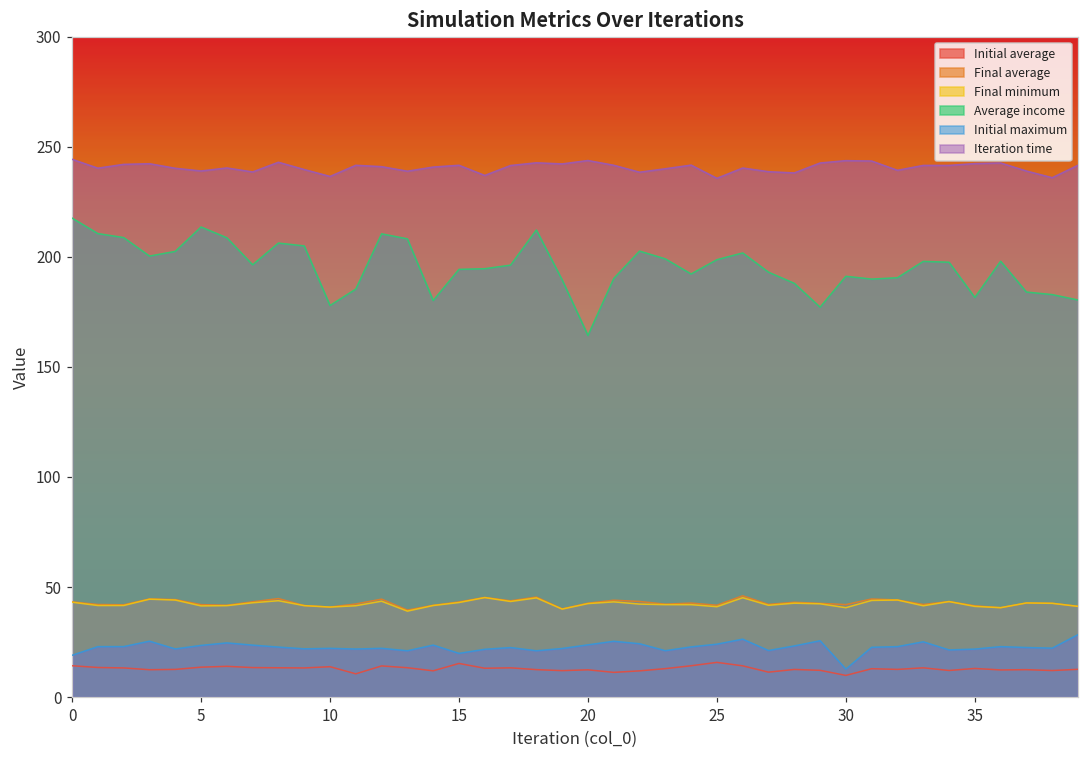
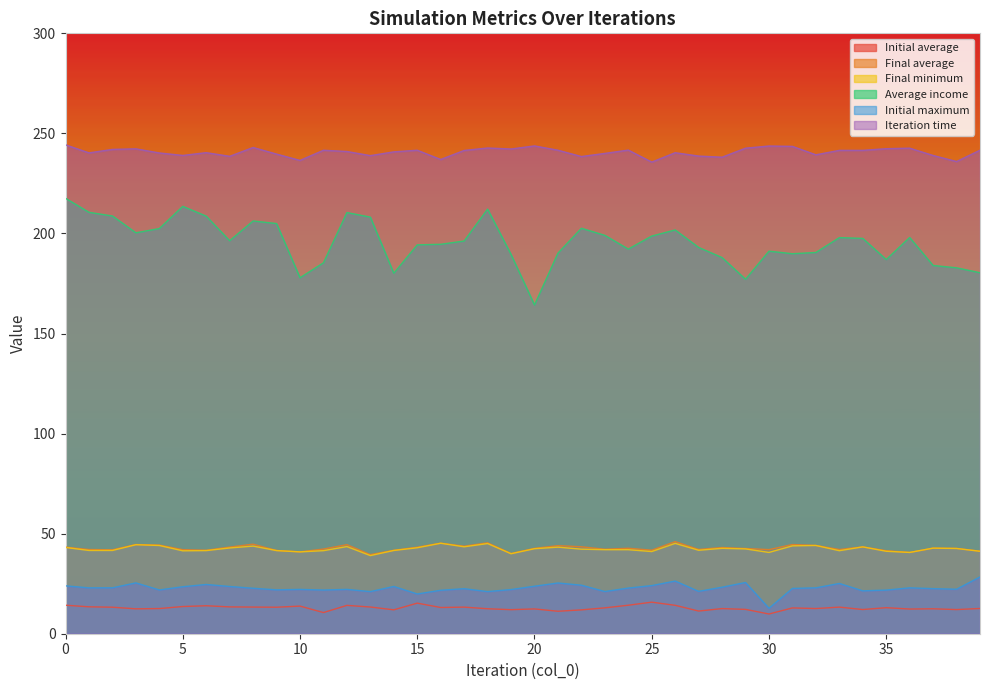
  {
    "Average income": {
      "0": 218,
      "5": 214,
      "10": 178,
      "15": 194,
      "20": 164,
      "25": 199,
      "30": 191,
-     "35": 182
+     "35": 187
    },
    "Initial maximum": {
-     "0": 19,
+     "0": 24,
      "5": 23,
      "10": 22,
      "15": 20,
      "20": 24,
      "25": 24,
      "30": 13,
      "35": 22
    },
    "Iteration time": {
      "0": 244,
      "5": 239,
      "10": 237,
      "15": 242,
      "20": 244,
      "25": 236,
      "30": 244,
      "35": 242
    }
  }
